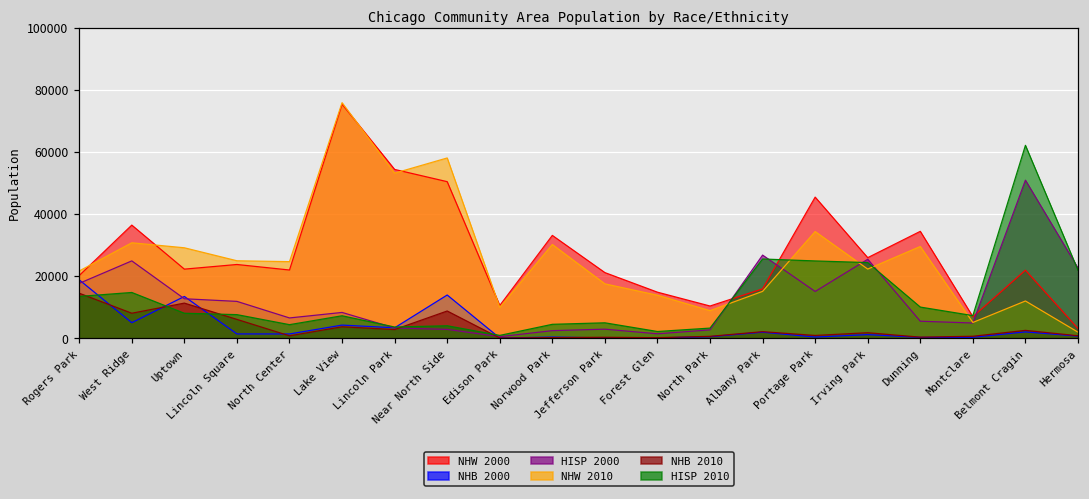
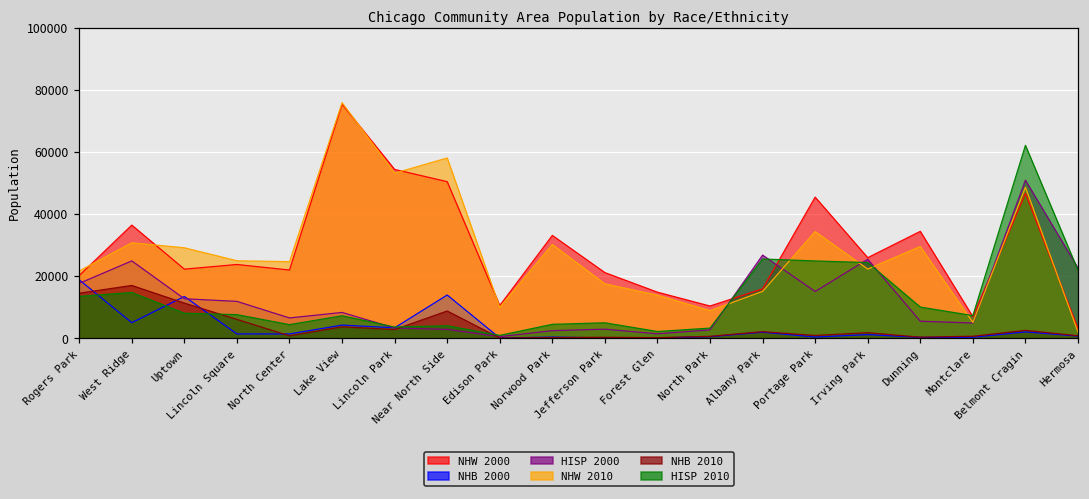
  {
    "NHW 2000": {
      "Rogers Park": 20000,
      "West Ridge": 36000,
      "Uptown": 22000,
      "Lincoln Square": 24000,
      "North Center": 22000,
      "Lincoln Park": 54000,
      "Near North Side": 50000,
      "Norwood Park": 33000,
      "Jefferson Park": 21000,
      "Forest Glen": 15000,
      "North Park": 10000,
      "Portage Park": 45000,
      "Dunning": 34000,
-     "Belmont Cragin": 22000,
+     "Belmont Cragin": 47000,
      "Hermosa": 3000
    },
    "NHB 2000": {
      "Rogers Park": 19000,
      "West Ridge": 5000,
      "Lincoln Square": 1000,
      "Near North Side": 14000
    },
    "HISP 2000": {
      "Rogers Park": 18000,
      "West Ridge": 25000,
      "Lincoln Square": 12000,
      "North Center": 6000,
      "Lake View": 8000,
      "Near North Side": 3000,
      "Norwood Park": 2000,
      "Jefferson Park": 3000,
      "Albany Park": 27000,
      "Portage Park": 15000,
      "Dunning": 5000,
      "Belmont Cragin": 51000
    },
    "NHW 2010": {
      "Rogers Park": 22000,
      "West Ridge": 31000,
      "Uptown": 29000,
      "Lincoln Square": 25000,
      "North Center": 25000,
      "Lincoln Park": 53000,
      "Near North Side": 58000,
      "Norwood Park": 30000,
      "Jefferson Park": 17000,
      "Forest Glen": 14000,
      "North Park": 9000,
      "Portage Park": 34000,
      "Irving Park": 22000,
      "Dunning": 30000,
-     "Belmont Cragin": 12000,
+     "Belmont Cragin": 49000,
      "Hermosa": 2000
    },
    "NHB 2010": {
      "Rogers Park": 14000,
-     "West Ridge": 8000,
+     "West Ridge": 17000,
      "Uptown": 11000,
      "Lincoln Square": 6000,
      "Near North Side": 9000
    },
    "HISP 2010": {
      "Rogers Park": 13000,
      "West Ridge": 15000,
      "Uptown": 8000,
      "Lincoln Square": 8000,
      "North Center": 4000,
      "Lake View": 7000,
      "Near North Side": 4000,
      "Norwood Park": 4000,
      "Jefferson Park": 5000,
      "Albany Park": 25000,
      "Portage Park": 25000,
      "Irving Park": 24000,
      "Dunning": 10000,
      "Belmont Cragin": 62000
    }
  }
